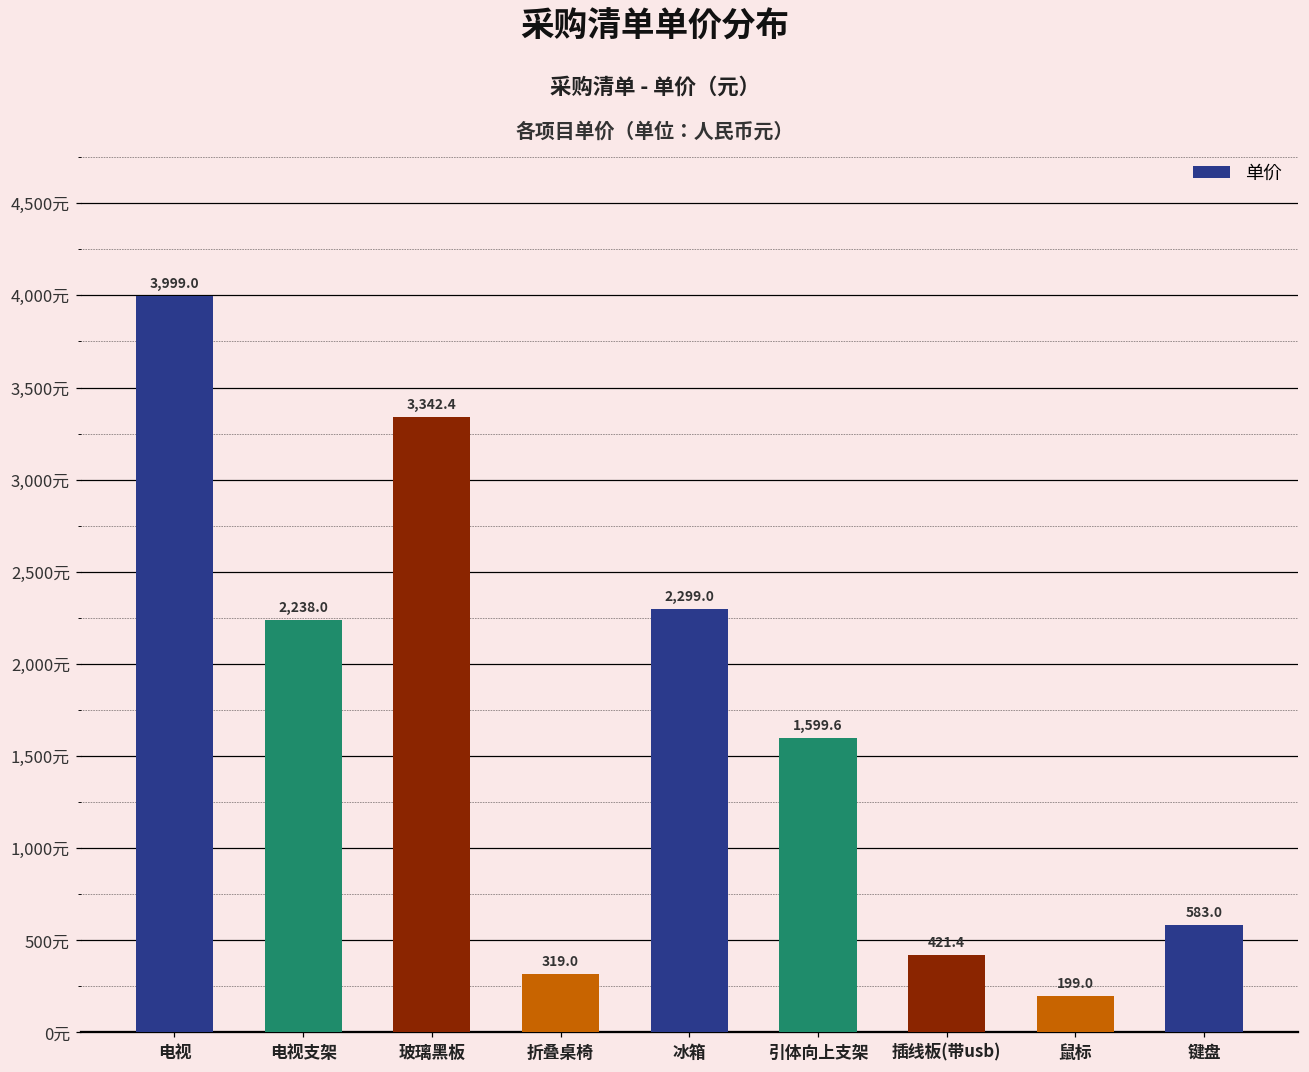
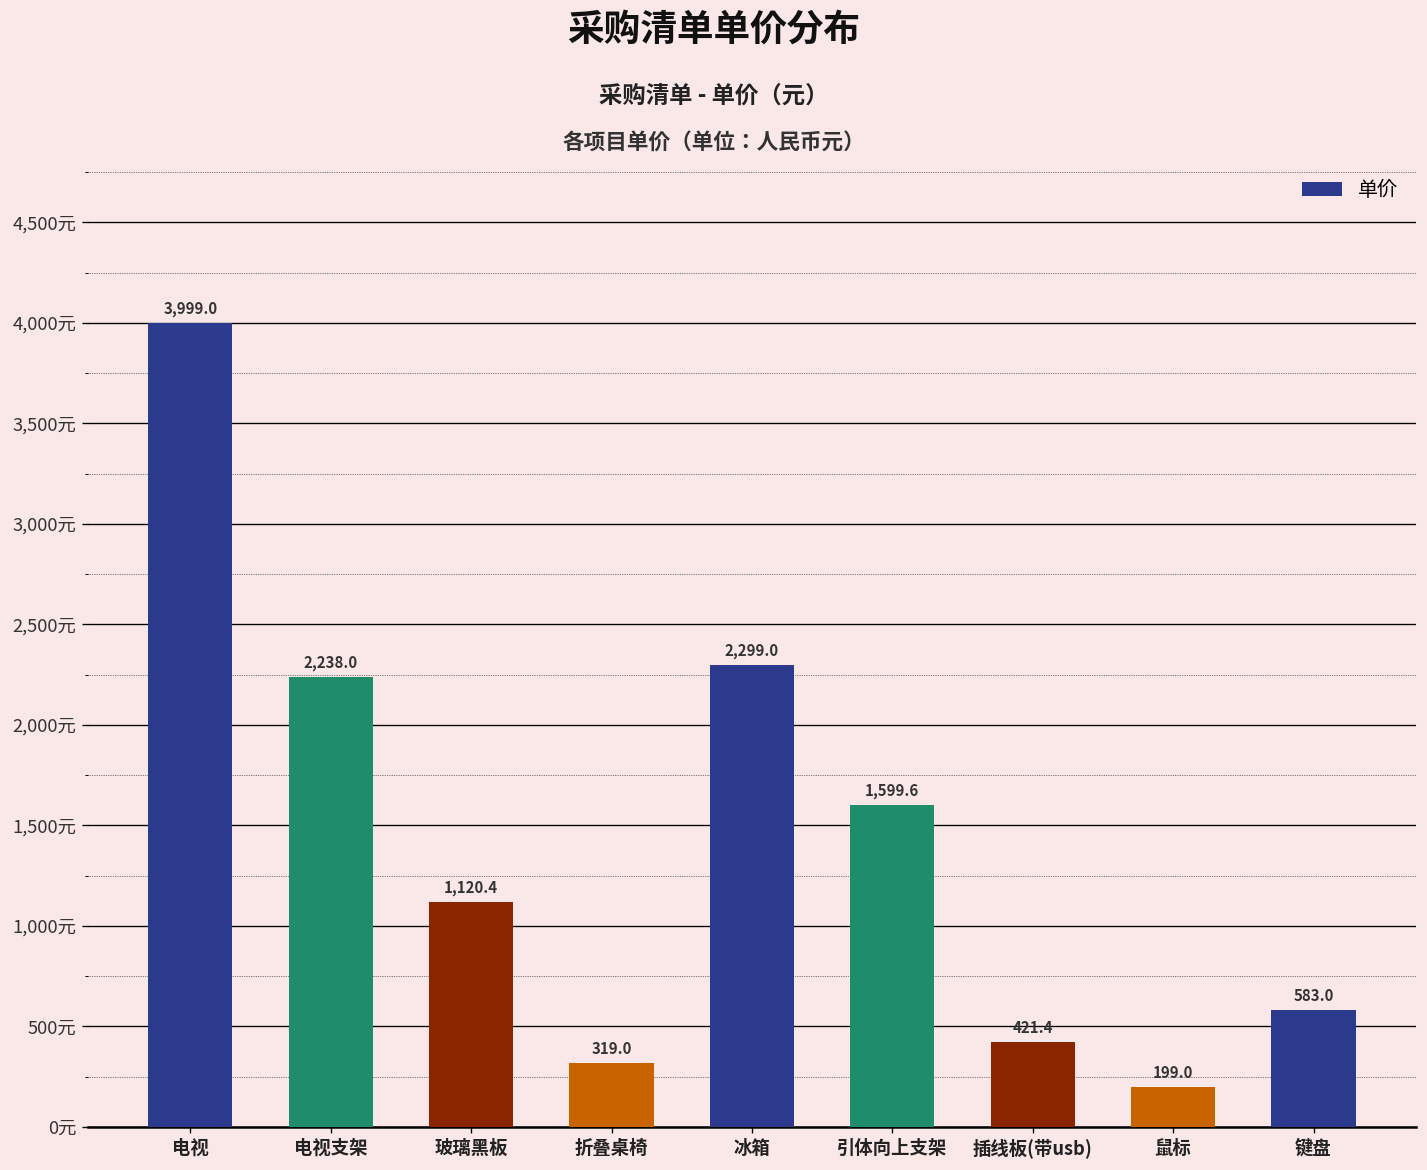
  {
    "电视": "3,999.0",
    "电视支架": "2,238.0",
-   "玻璃黑板": "3,342.4",
+   "玻璃黑板": "1,120.4",
    "折叠桌椅": "319.0",
    "冰箱": "2,299.0",
    "引体向上支架": "1,599.6",
    "插线板(带usb)": "421.4",
    "鼠标": "199.0",
    "键盘": "583.0"
  }
